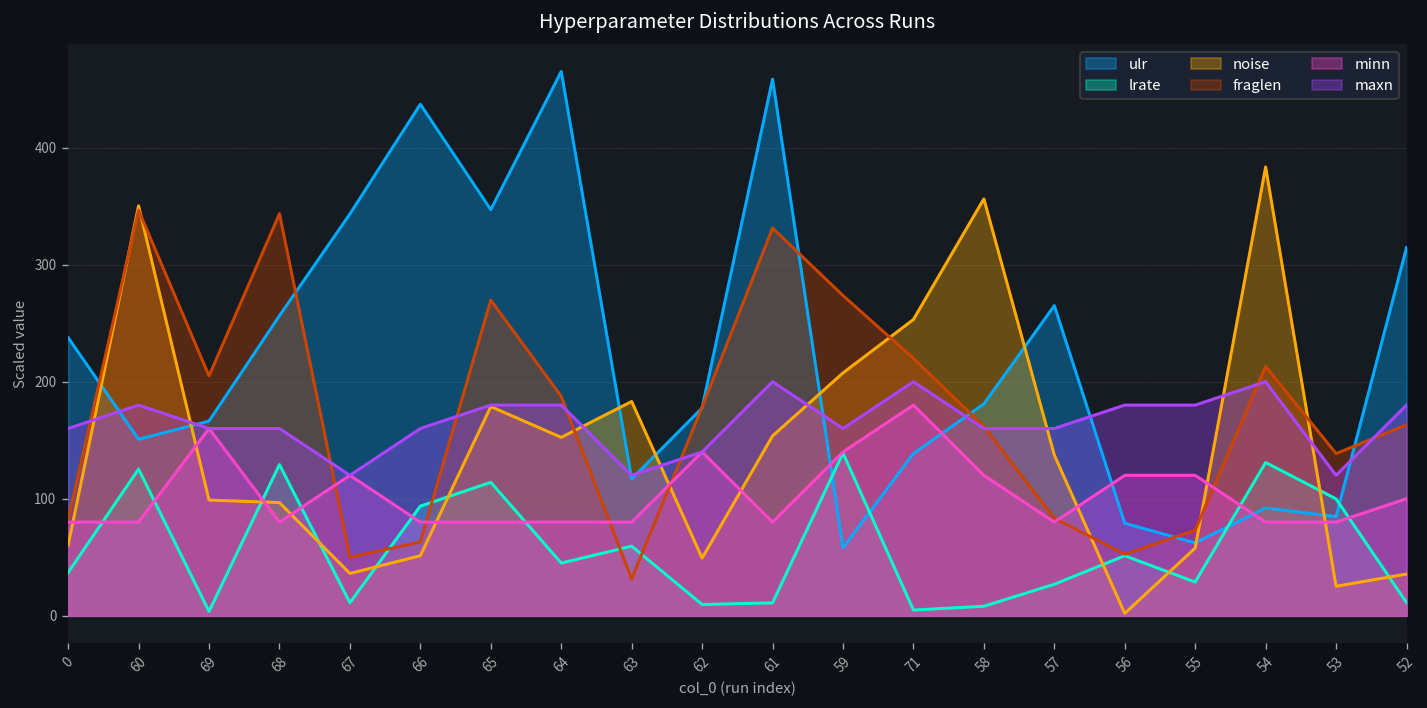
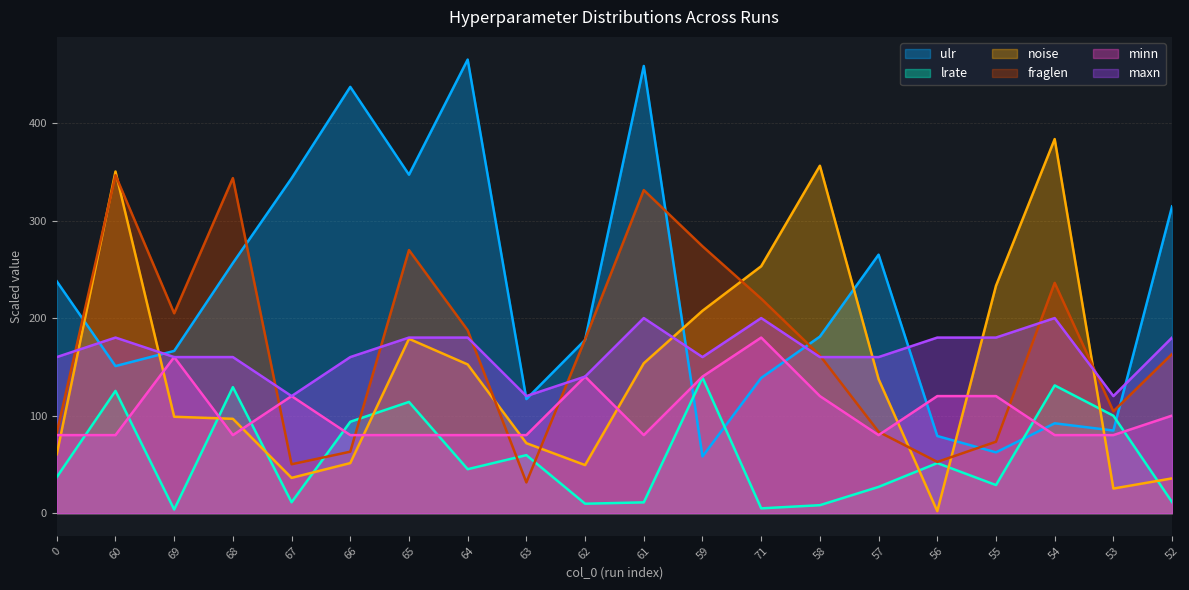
  {
    "noise": {
      "0": 60,
      "60": 350,
      "69": 100,
      "68": 100,
      "67": 40,
      "66": 50,
      "64": 150,
-     "63": 180,
+     "63": 70,
      "62": 50,
      "61": 150,
      "59": 210,
      "71": 250,
      "58": 360,
      "57": 140,
      "56": 0,
-     "55": 60,
+     "55": 230,
      "54": 380,
      "53": 30,
      "52": 40
    },
    "fraglen": {
      "60": 350,
      "69": 200,
      "68": 340,
      "67": 50,
      "66": 60,
      "65": 270,
      "64": 190,
      "63": 30,
      "61": 330,
      "59": 270,
      "71": 220,
      "57": 80,
      "55": 70,
-     "54": 210,
-     "53": 140,
+     "54": 240,
+     "53": 100,
      "52": 160
    }
  }
